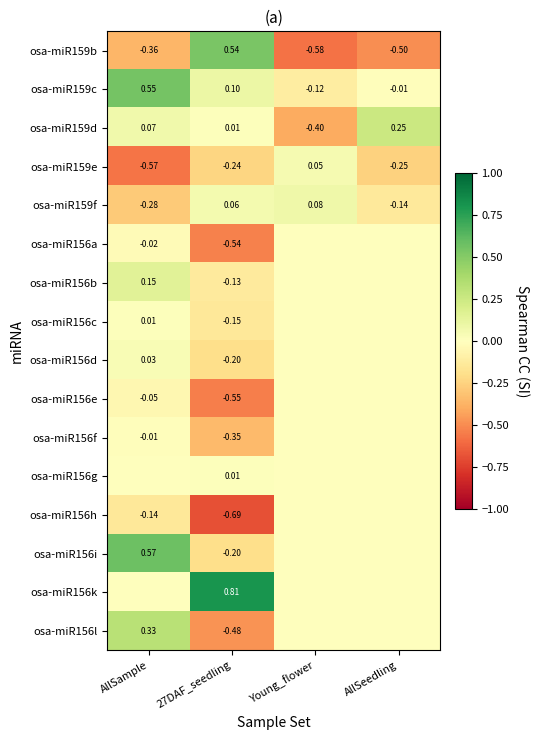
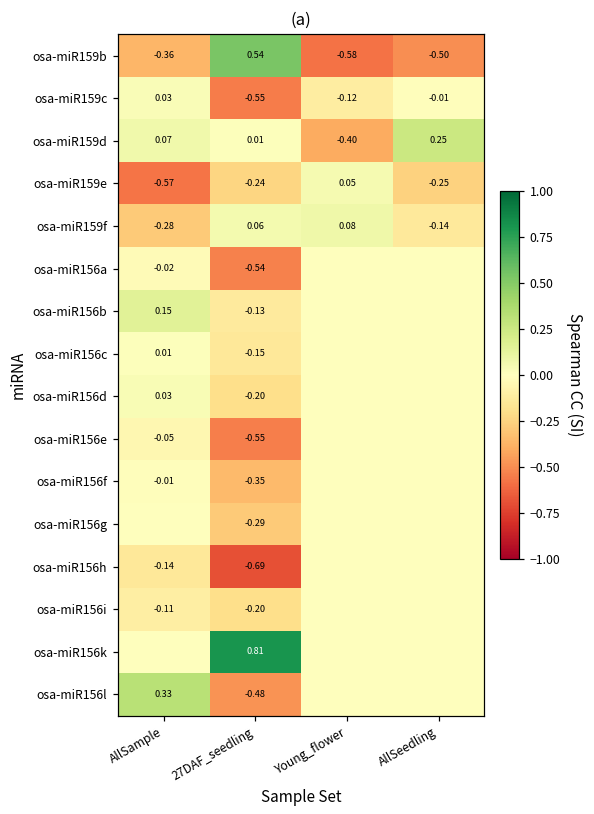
  {
    "osa-miR159b": {
      "AllSample": -0.36,
      "27DAF_seedling": 0.54,
      "Young_flower": -0.58,
      "AllSeedling": -0.50
    },
    "osa-miR159c": {
-     "AllSample": 0.55,
-     "27DAF_seedling": 0.10,
+     "AllSample": 0.03,
+     "27DAF_seedling": -0.55,
      "Young_flower": -0.12,
      "AllSeedling": -0.01
    },
    "osa-miR159d": {
      "AllSample": 0.07,
      "27DAF_seedling": 0.01,
      "Young_flower": -0.40,
      "AllSeedling": 0.25
    },
    "osa-miR159e": {
      "AllSample": -0.57,
      "27DAF_seedling": -0.24,
      "Young_flower": 0.05,
      "AllSeedling": -0.25
    },
    "osa-miR159f": {
      "AllSample": -0.28,
      "27DAF_seedling": 0.06,
      "Young_flower": 0.08,
      "AllSeedling": -0.14
    },
    "osa-miR156a": {
      "AllSample": -0.02,
      "27DAF_seedling": -0.54
    },
    "osa-miR156b": {
      "AllSample": 0.15,
      "27DAF_seedling": -0.13
    },
    "osa-miR156c": {
      "AllSample": 0.01,
      "27DAF_seedling": -0.15
    },
    "osa-miR156d": {
      "AllSample": 0.03,
      "27DAF_seedling": -0.20
    },
    "osa-miR156e": {
      "AllSample": -0.05,
      "27DAF_seedling": -0.55
    },
    "osa-miR156f": {
      "AllSample": -0.01,
      "27DAF_seedling": -0.35
    },
    "osa-miR156g": {
-     "27DAF_seedling": 0.01
+     "27DAF_seedling": -0.29
    },
    "osa-miR156h": {
      "AllSample": -0.14,
      "27DAF_seedling": -0.69
    },
    "osa-miR156i": {
-     "AllSample": 0.57,
+     "AllSample": -0.11,
      "27DAF_seedling": -0.20
    },
    "osa-miR156k": {
      "27DAF_seedling": 0.81
    },
    "osa-miR156l": {
      "AllSample": 0.33,
      "27DAF_seedling": -0.48
    }
  }
